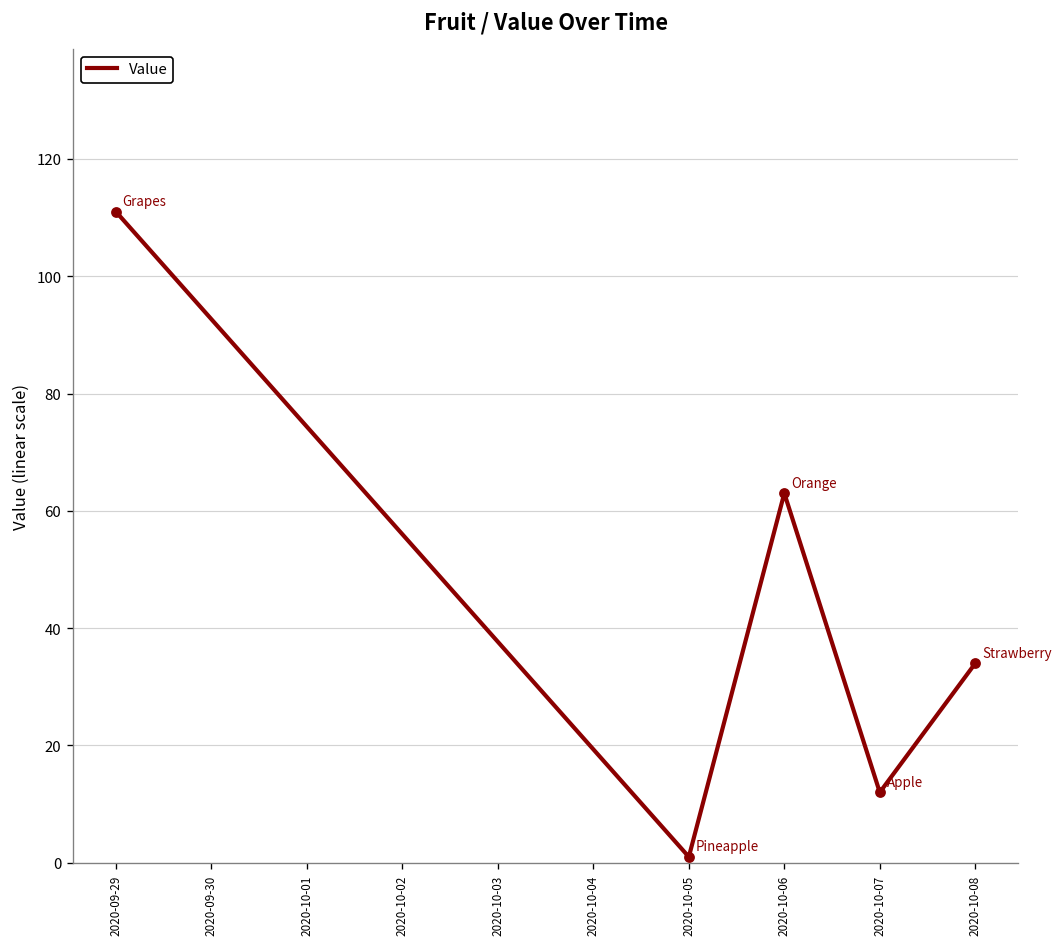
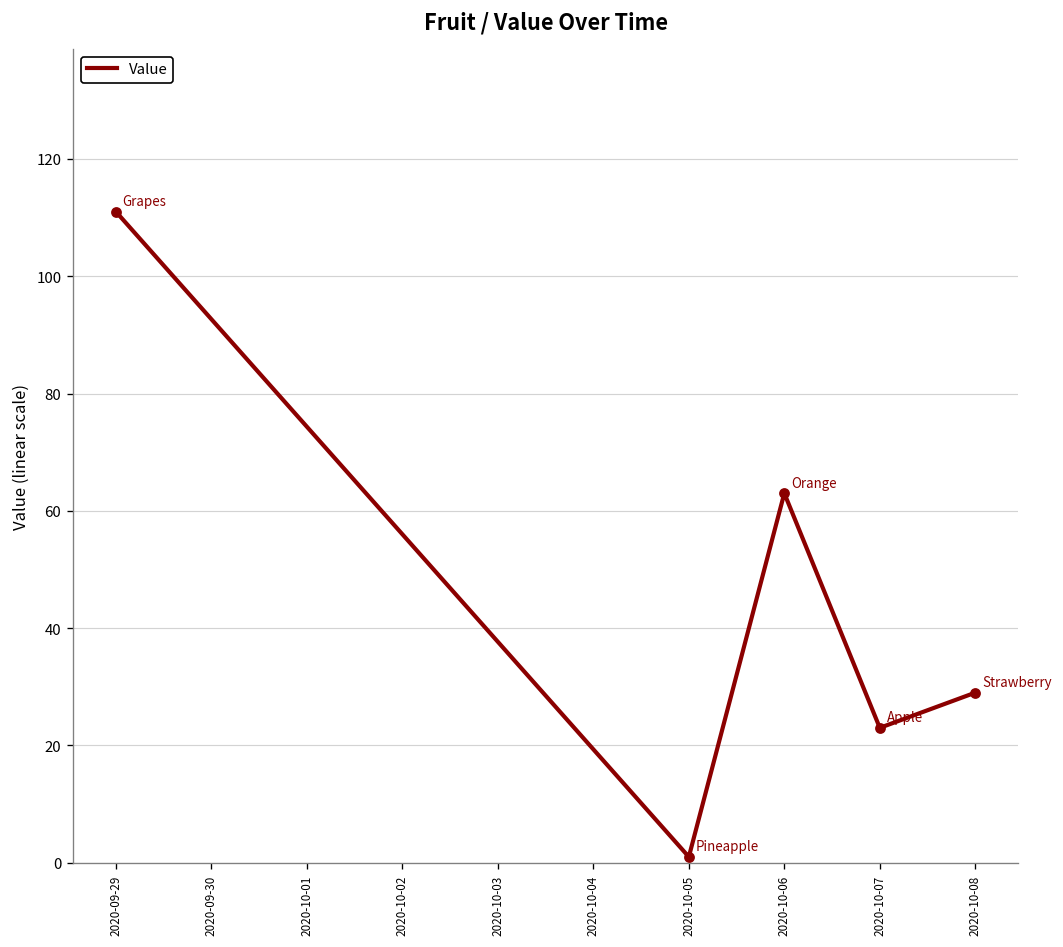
  {
    "2020-09-29": 111,
    "2020-10-05": 1,
    "2020-10-06": 63,
-   "2020-10-07": 12,
-   "2020-10-08": 34
+   "2020-10-07": 23,
+   "2020-10-08": 29
  }
